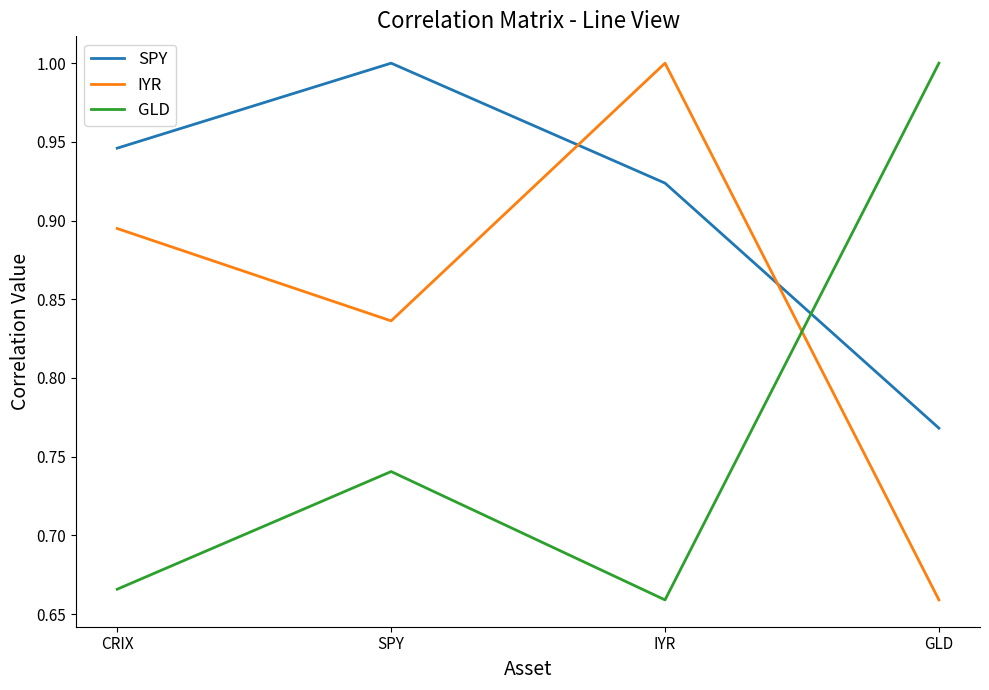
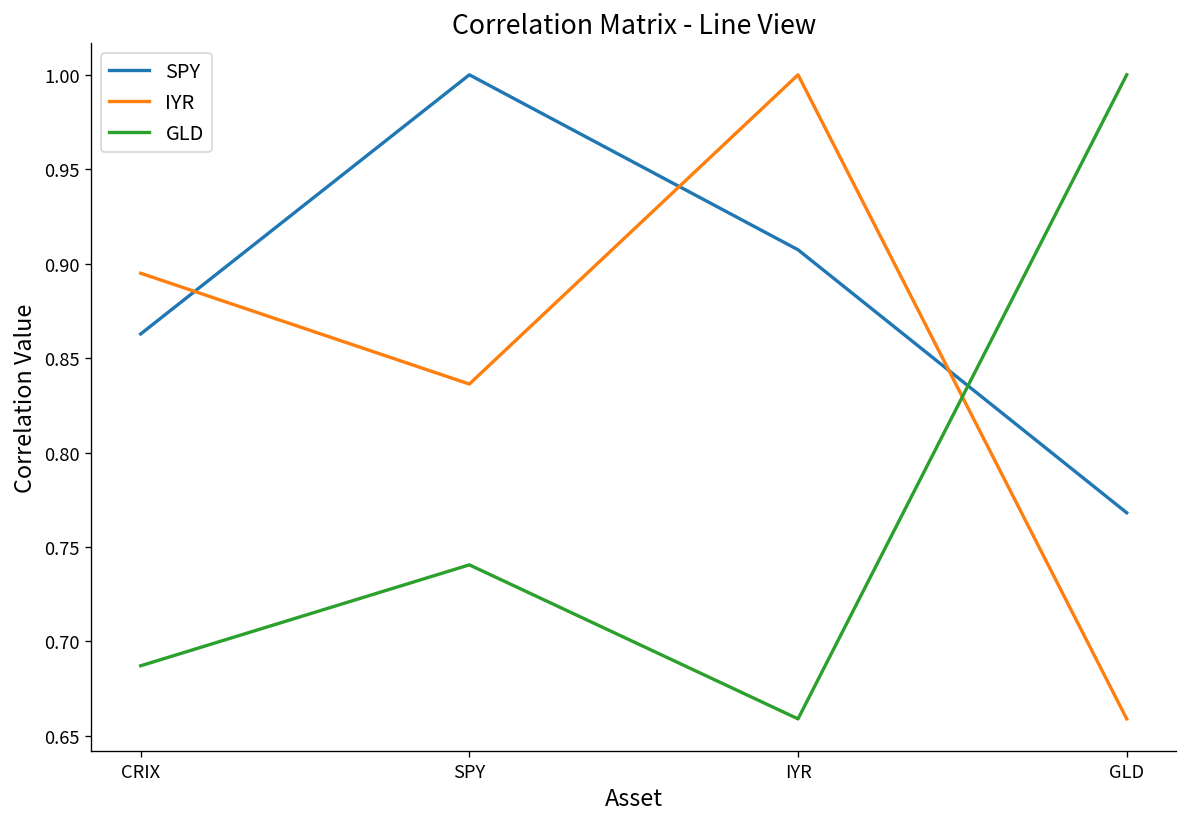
  {
    "SPY": {
-     "CRIX": 0.946,
+     "CRIX": 0.863,
      "SPY": 1.000,
-     "IYR": 0.924,
+     "IYR": 0.907,
      "GLD": 0.768
    },
    "IYR": {
      "CRIX": 0.895,
      "SPY": 0.836,
      "IYR": 1.000,
      "GLD": 0.659
    },
    "GLD": {
-     "CRIX": 0.666,
+     "CRIX": 0.687,
      "SPY": 0.741,
      "IYR": 0.659,
      "GLD": 1.000
    }
  }
